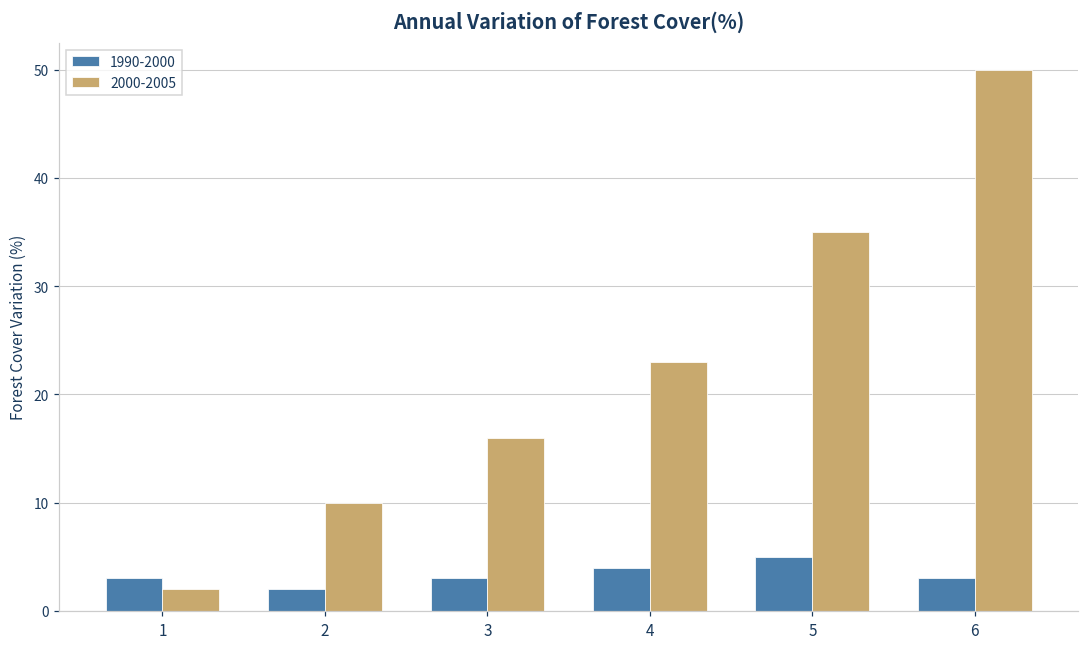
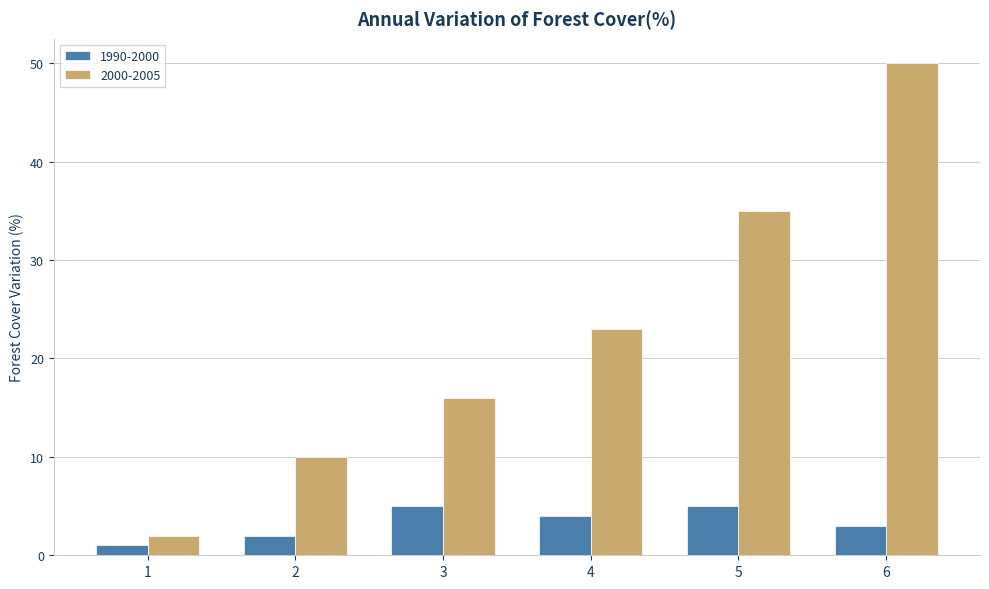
  {
    "1990-2000": {
-     "1": 3,
+     "1": 1,
      "2": 2,
-     "3": 3,
+     "3": 5,
      "4": 4,
      "5": 5,
      "6": 3
    },
    "2000-2005": {
      "1": 2,
      "2": 10,
      "3": 16,
      "4": 23,
      "5": 35,
      "6": 50
    }
  }
